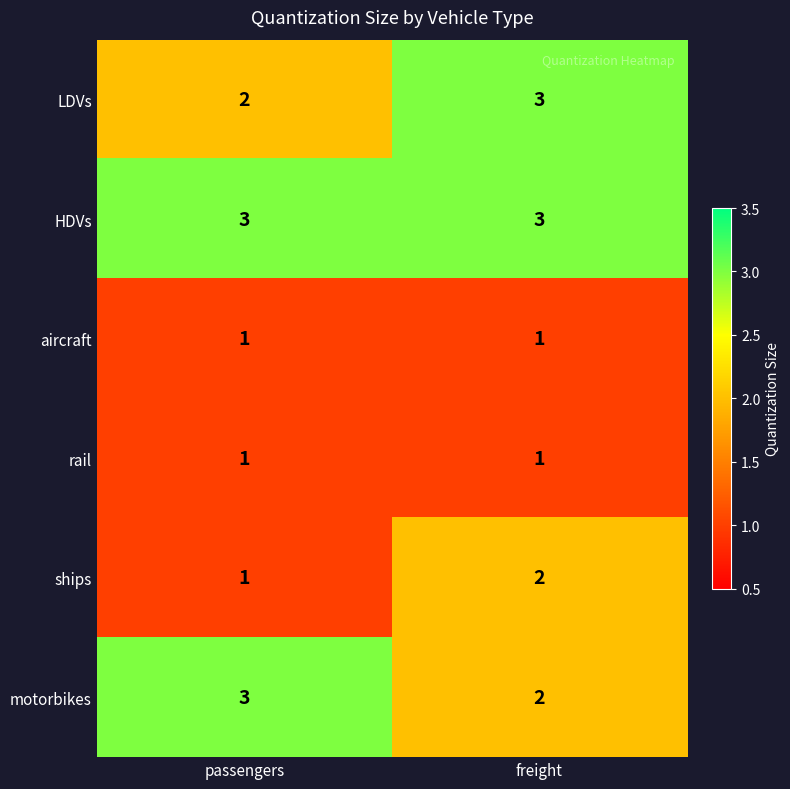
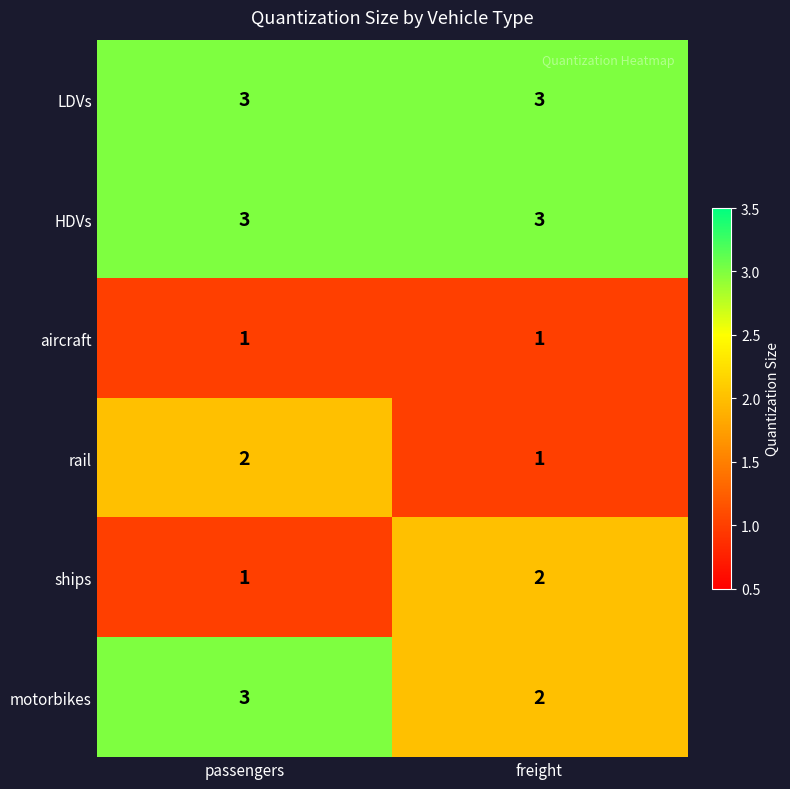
  {
    "LDVs": {
-     "passengers": 2
+     "passengers": 3
    },
    "HDVs": {
      "passengers": 3,
      "freight": 3
    },
    "aircraft": {
      "passengers": 1,
      "freight": 1
    },
    "rail": {
-     "passengers": 1,
+     "passengers": 2,
      "freight": 1
    },
    "ships": {
      "passengers": 1,
      "freight": 2
    },
    "motorbikes": {
      "passengers": 3,
      "freight": 2
    }
  }
